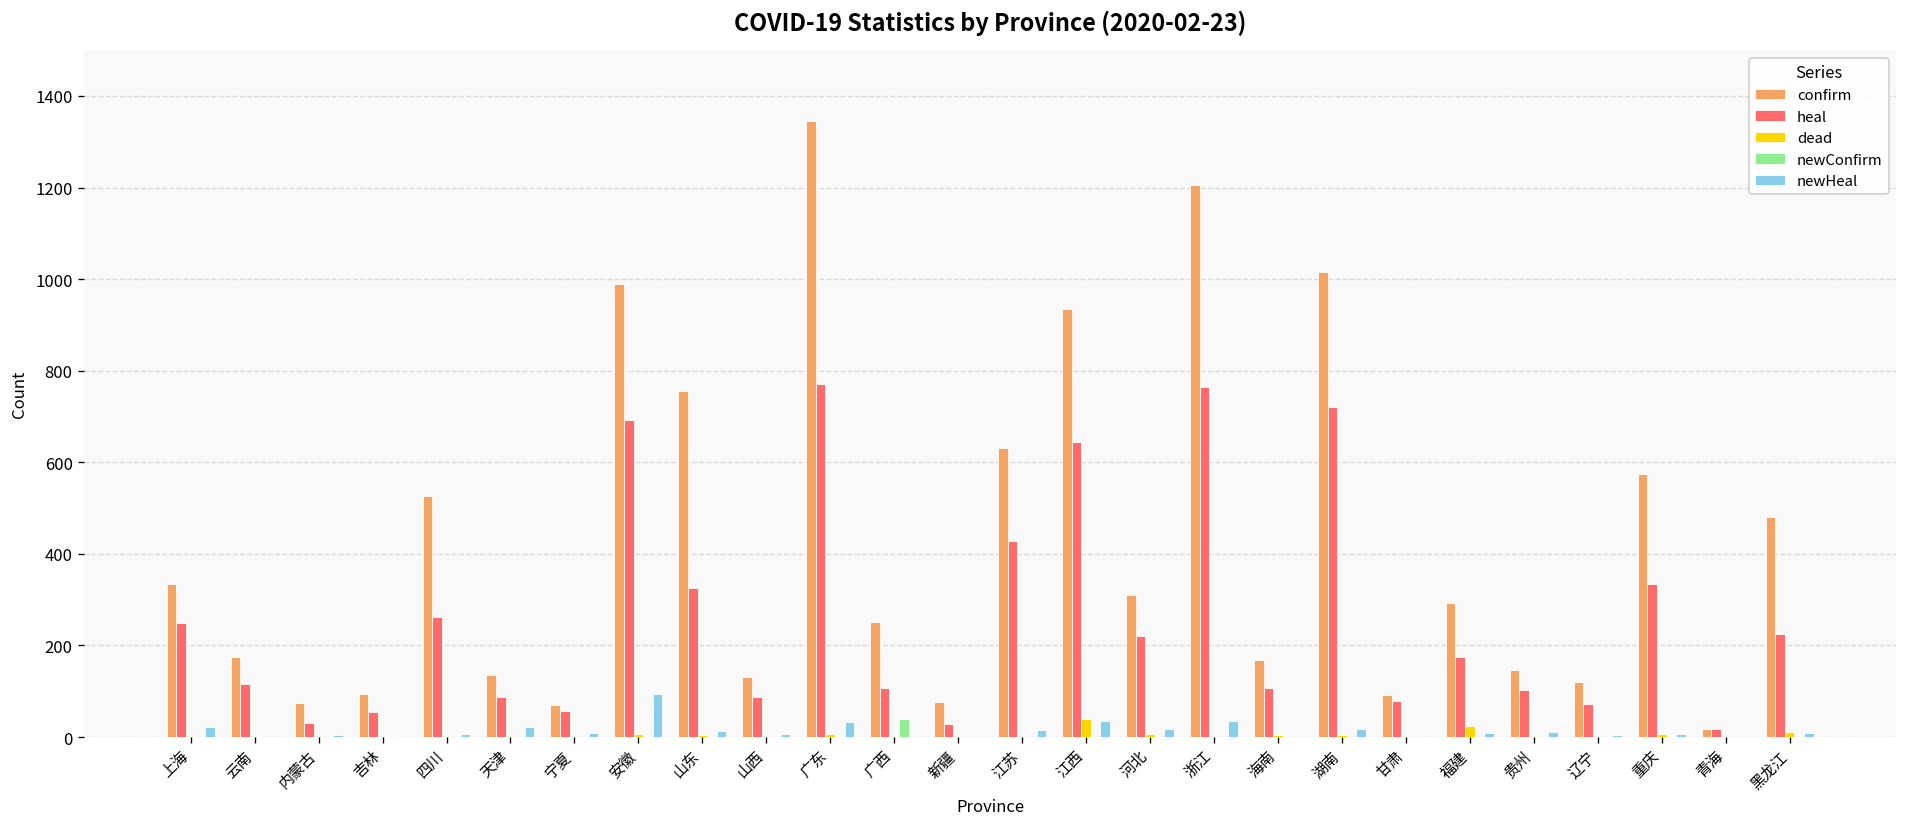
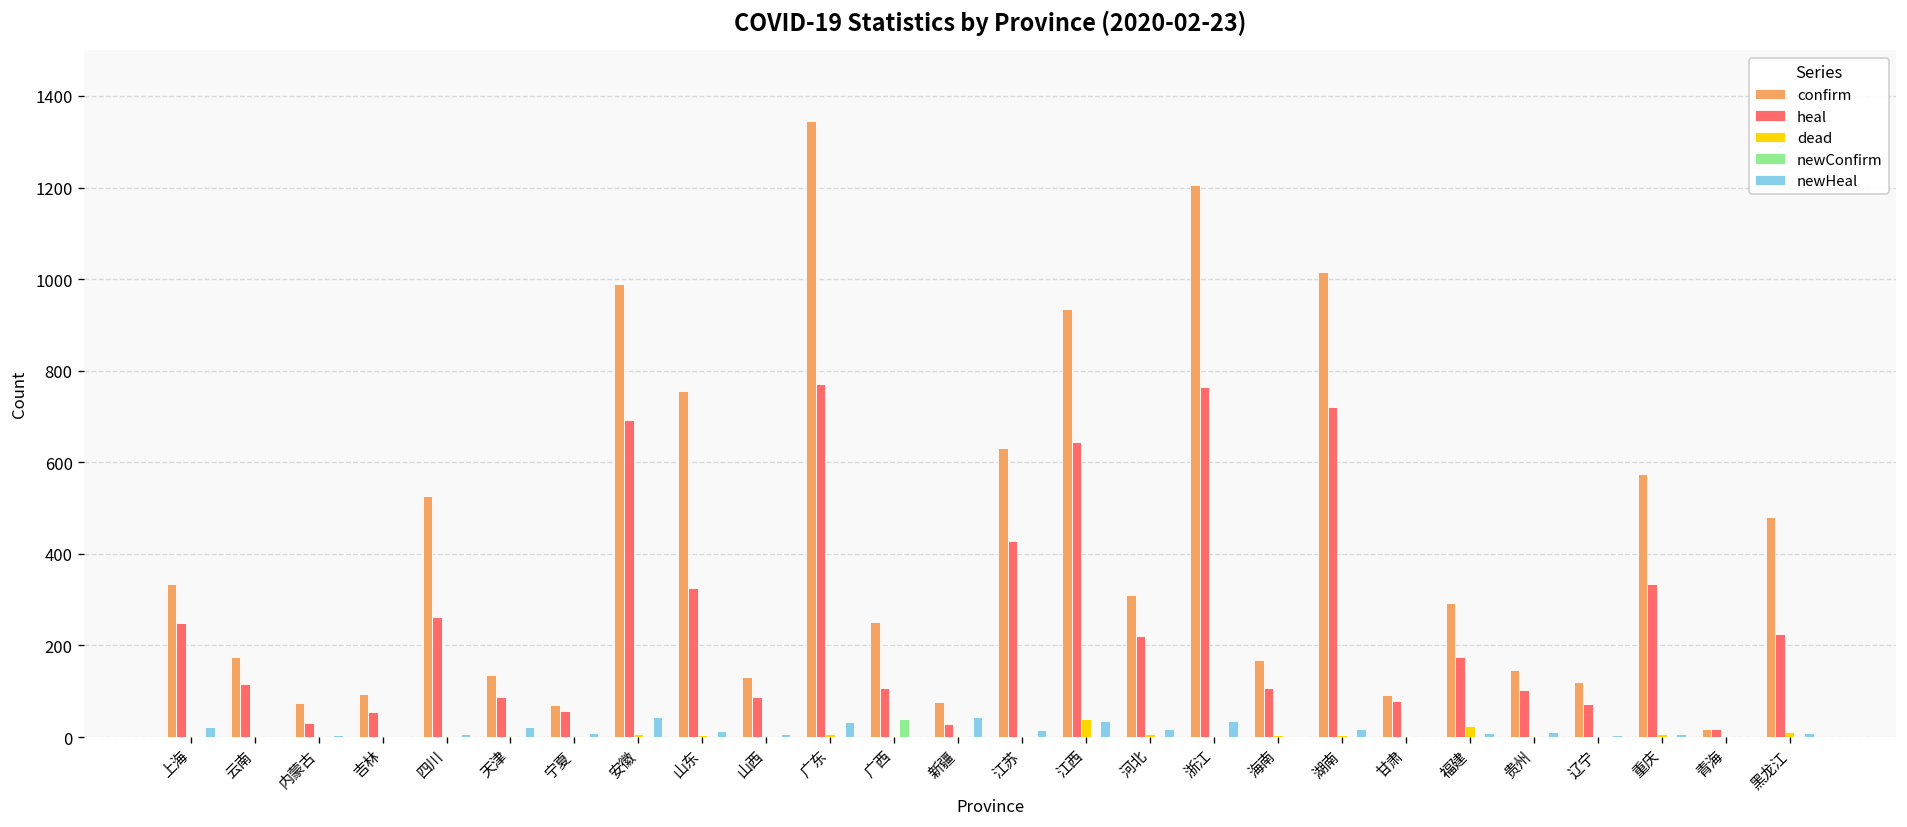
  {
    "dead": {
      "内蒙古": 0,
      "宁夏": 0,
      "山西": 0,
      "江苏": 0,
      "江西": 40,
      "福建": 30,
      "青海": 0,
      "黑龙江": 10
    },
    "newConfirm": {
      "上海": 0,
      "云南": 0,
      "内蒙古": 0,
      "天津": 0,
      "宁夏": 0,
      "安徽": 0,
      "山西": 0,
      "广西": 40,
      "新疆": 0,
      "江苏": 0,
      "江西": 0,
      "河北": 0,
      "浙江": 0,
      "海南": 0,
      "湖南": 0,
      "甘肃": 0,
      "福建": 0,
      "贵州": 0,
      "辽宁": 0,
      "青海": 0,
      "黑龙江": 0
    },
    "newHeal": {
      "上海": 20,
      "云南": 0,
      "四川": 10,
      "天津": 20,
      "宁夏": 10,
-     "安徽": 100,
+     "安徽": 40,
      "山东": 10,
      "山西": 10,
      "广东": 30,
-     "新疆": 0,
+     "新疆": 40,
      "江苏": 20,
      "江西": 30,
      "河北": 20,
      "浙江": 40,
      "湖南": 20,
      "甘肃": 0,
      "福建": 10,
      "贵州": 10,
      "重庆": 10,
      "青海": 0,
      "黑龙江": 10
    }
  }
